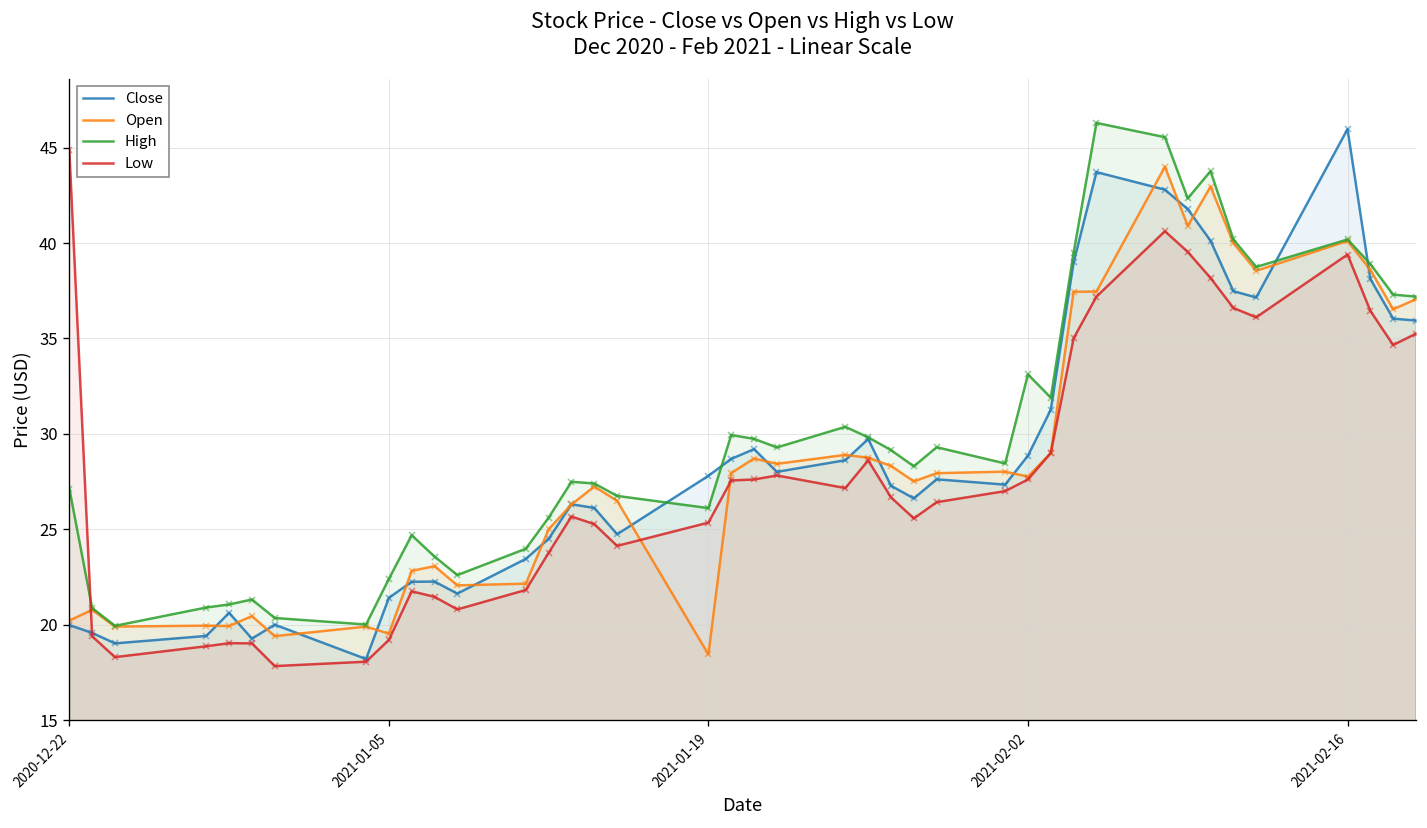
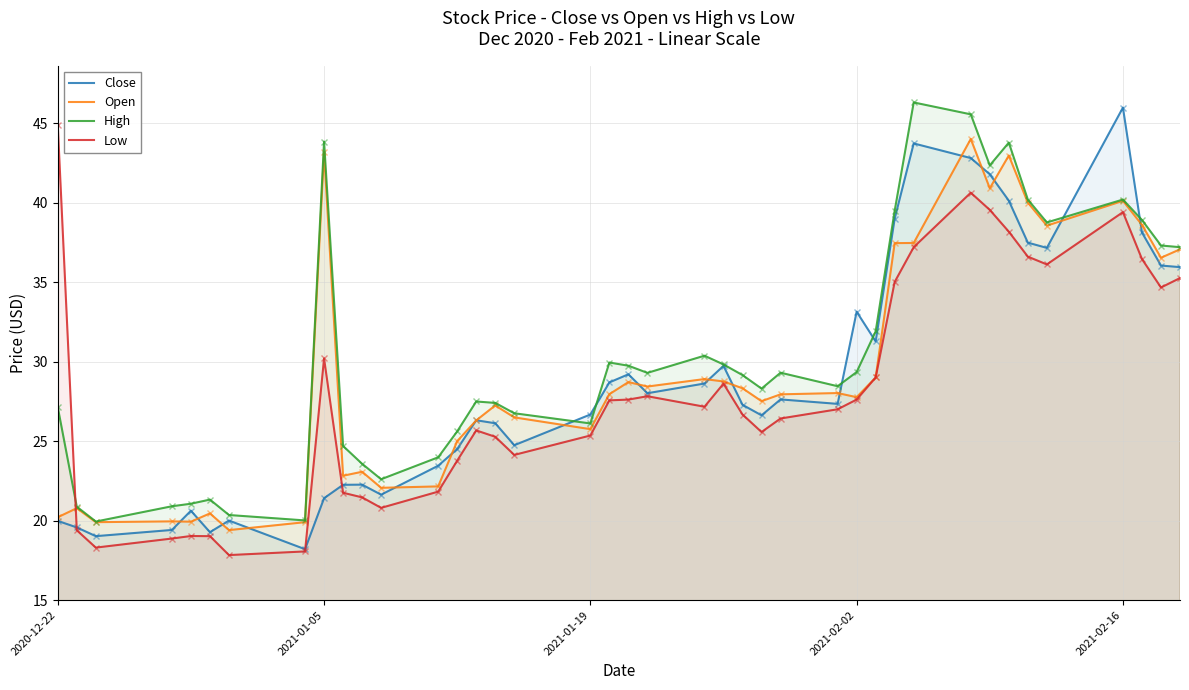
  {
    "Close": {
      "2020-12-22": 20.0,
      "2021-01-05": 21.4,
-     "2021-01-19": 27.8,
-     "2021-02-02": 28.9,
+     "2021-01-19": 26.7,
+     "2021-02-02": 33.1,
      "2021-02-16": 46.0
    },
    "Open": {
      "2020-12-22": 20.2,
-     "2021-01-05": 19.5,
-     "2021-01-19": 18.4
+     "2021-01-05": 43.2,
+     "2021-01-19": 25.8
    },
    "High": {
      "2020-12-22": 27.1,
-     "2021-01-05": 22.4,
+     "2021-01-05": 43.8,
      "2021-01-19": 26.1,
-     "2021-02-02": 33.1
+     "2021-02-02": 29.3
    },
    "Low": {
      "2020-12-22": 44.9,
-     "2021-01-05": 19.2,
+     "2021-01-05": 30.2,
      "2021-01-19": 25.4,
      "2021-02-16": 39.4
    }
  }
